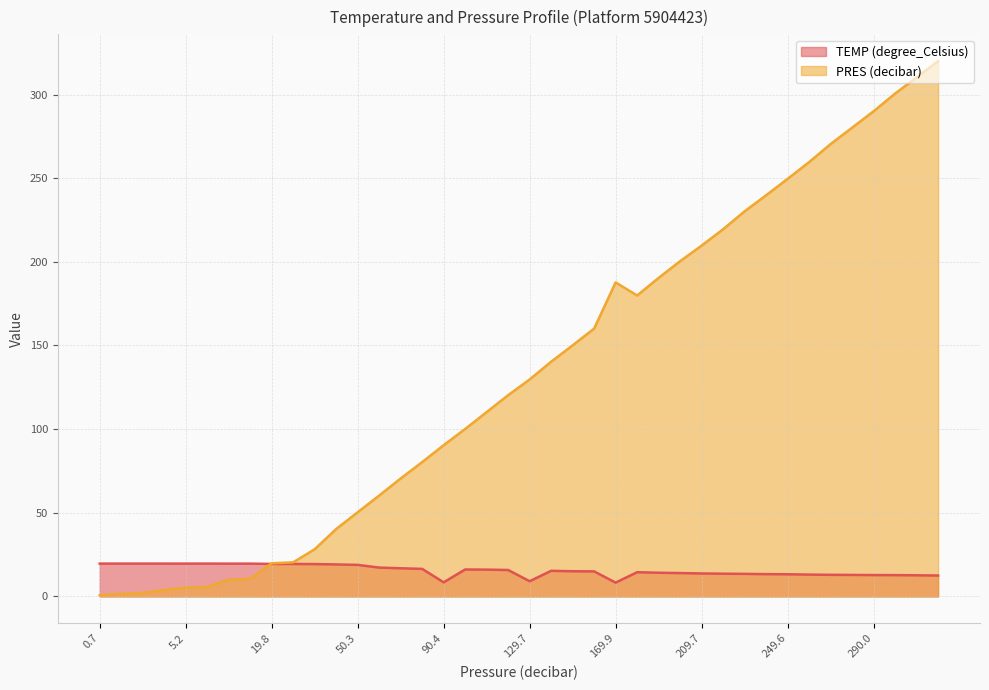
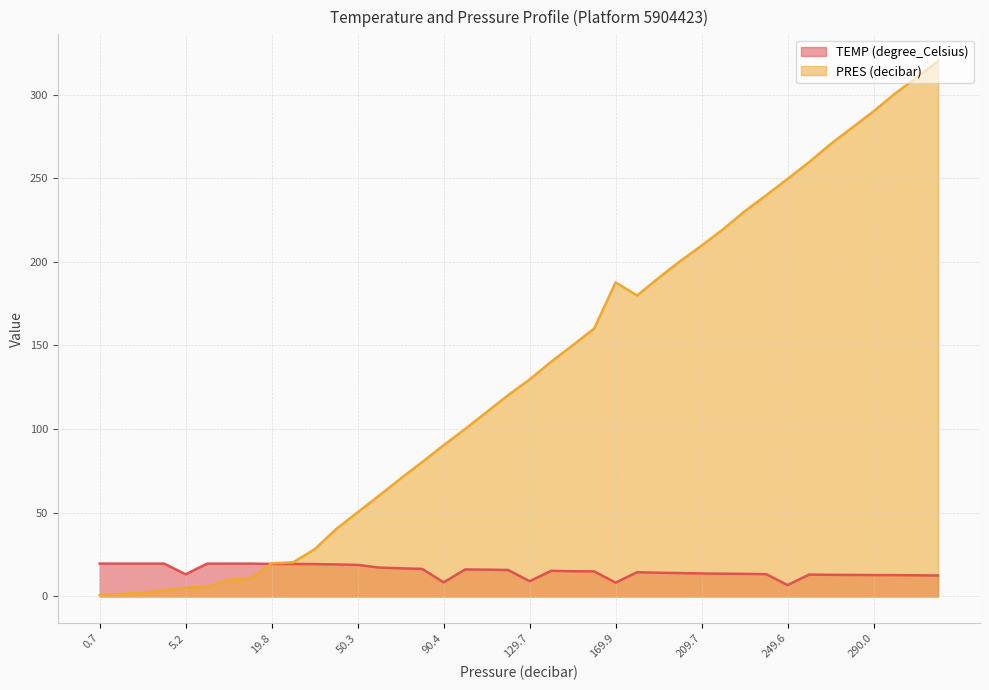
  {
    "TEMP (degree_Celsius)": {
      "0.7": 20,
-     "5.2": 20,
+     "5.2": 13,
      "50.3": 19,
      "90.4": 8,
      "129.7": 9,
      "169.9": 8,
      "209.7": 14,
-     "249.6": 13,
+     "249.6": 7,
      "290.0": 13
    },
    "PRES (decibar)": {
      "0.7": 1,
      "5.2": 5,
      "50.3": 50,
      "90.4": 90,
      "129.7": 130,
      "169.9": 188,
      "209.7": 210,
      "249.6": 250,
      "290.0": 290
    }
  }
